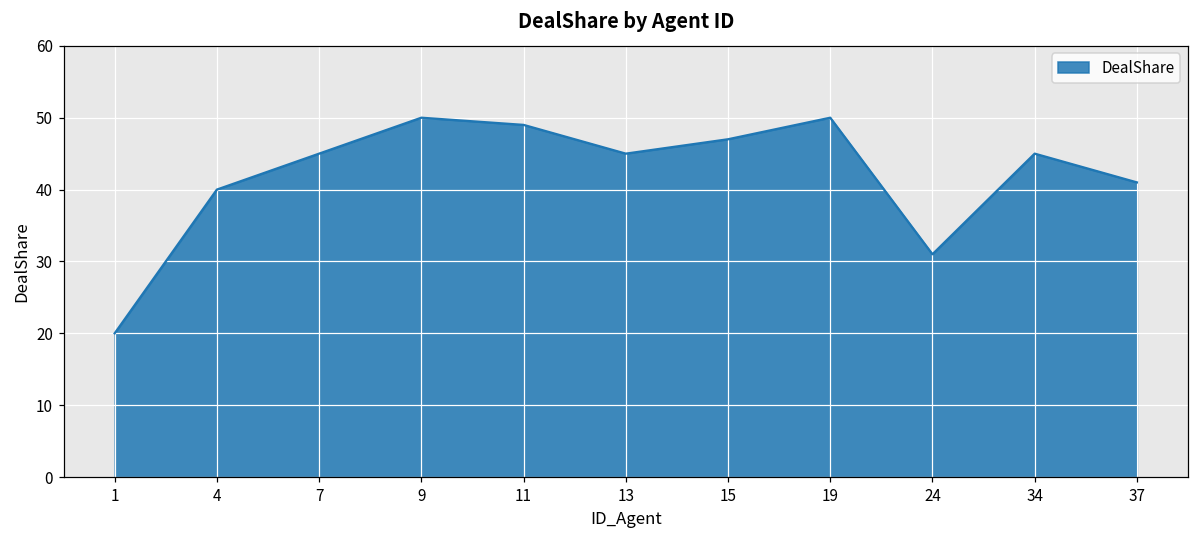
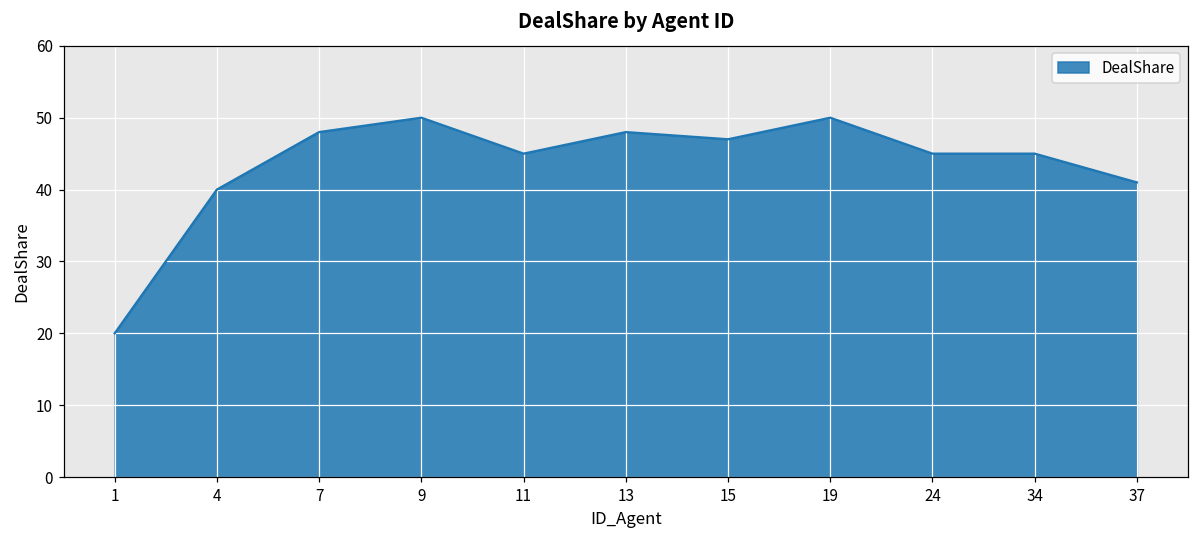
  {
    "1": 20,
    "4": 40,
-   "7": 45,
+   "7": 48,
    "9": 50,
-   "11": 49,
-   "13": 45,
+   "11": 45,
+   "13": 48,
    "15": 47,
    "19": 50,
-   "24": 31,
+   "24": 45,
    "34": 45,
    "37": 41
  }
